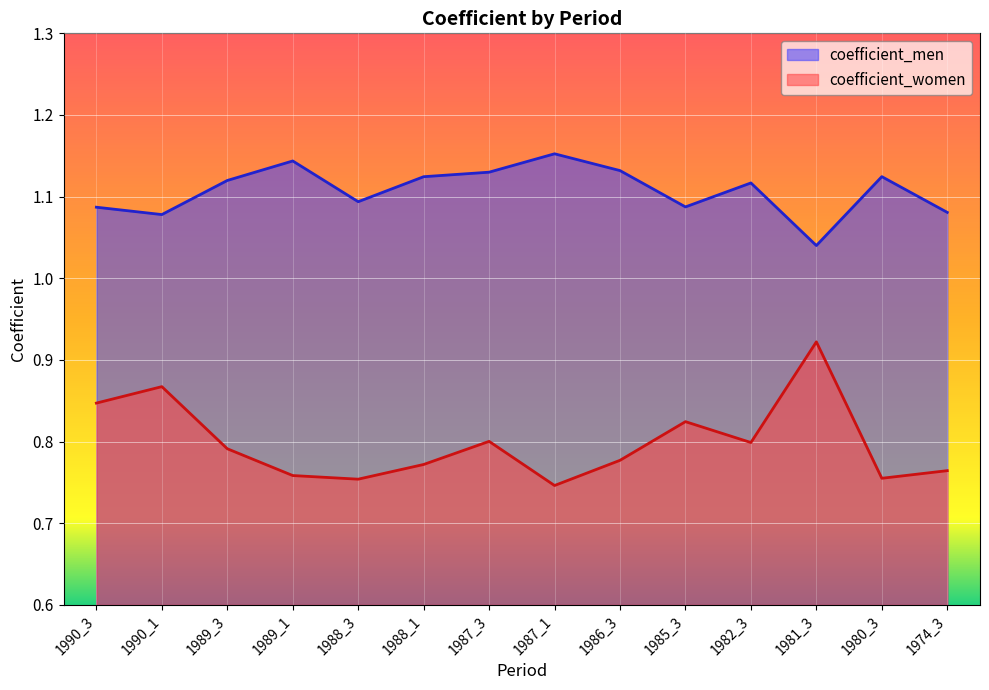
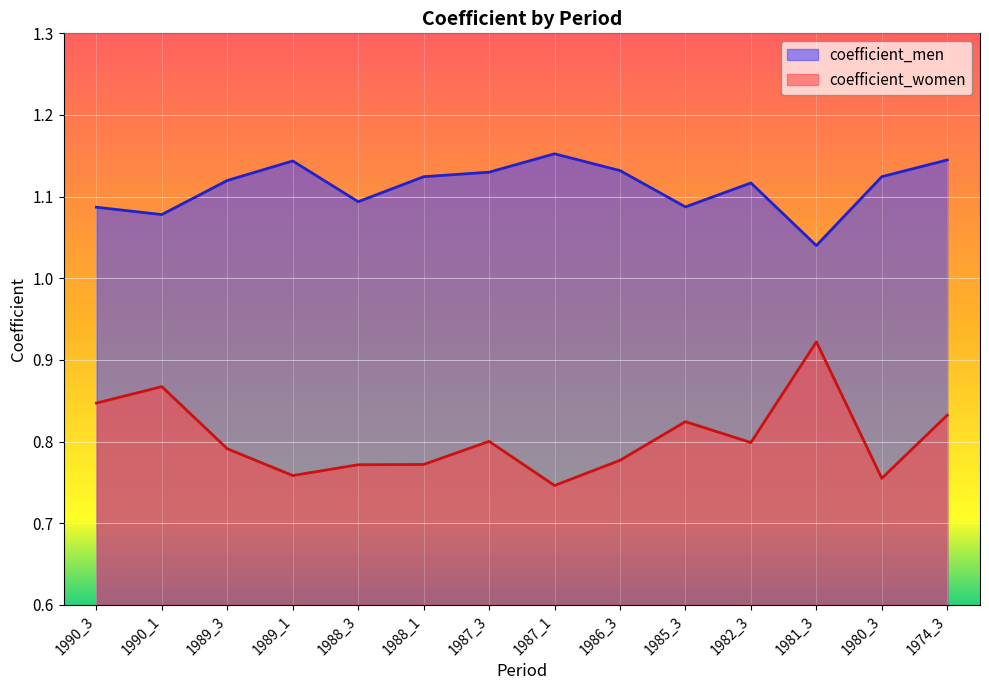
  {
    "coefficient_men": {
      "1990_3": 1.09,
      "1990_1": 1.08,
      "1989_3": 1.12,
      "1989_1": 1.14,
      "1988_3": 1.09,
      "1988_1": 1.12,
      "1987_3": 1.13,
      "1987_1": 1.15,
      "1986_3": 1.13,
      "1985_3": 1.09,
      "1982_3": 1.12,
      "1981_3": 1.04,
      "1980_3": 1.12,
-     "1974_3": 1.08
+     "1974_3": 1.14
    },
    "coefficient_women": {
      "1990_3": 0.85,
      "1990_1": 0.87,
      "1989_3": 0.79,
      "1989_1": 0.76,
-     "1988_3": 0.75,
+     "1988_3": 0.77,
      "1988_1": 0.77,
      "1987_3": 0.80,
      "1987_1": 0.75,
      "1986_3": 0.78,
      "1985_3": 0.82,
      "1982_3": 0.80,
      "1981_3": 0.92,
      "1980_3": 0.76,
-     "1974_3": 0.76
+     "1974_3": 0.83
    }
  }
